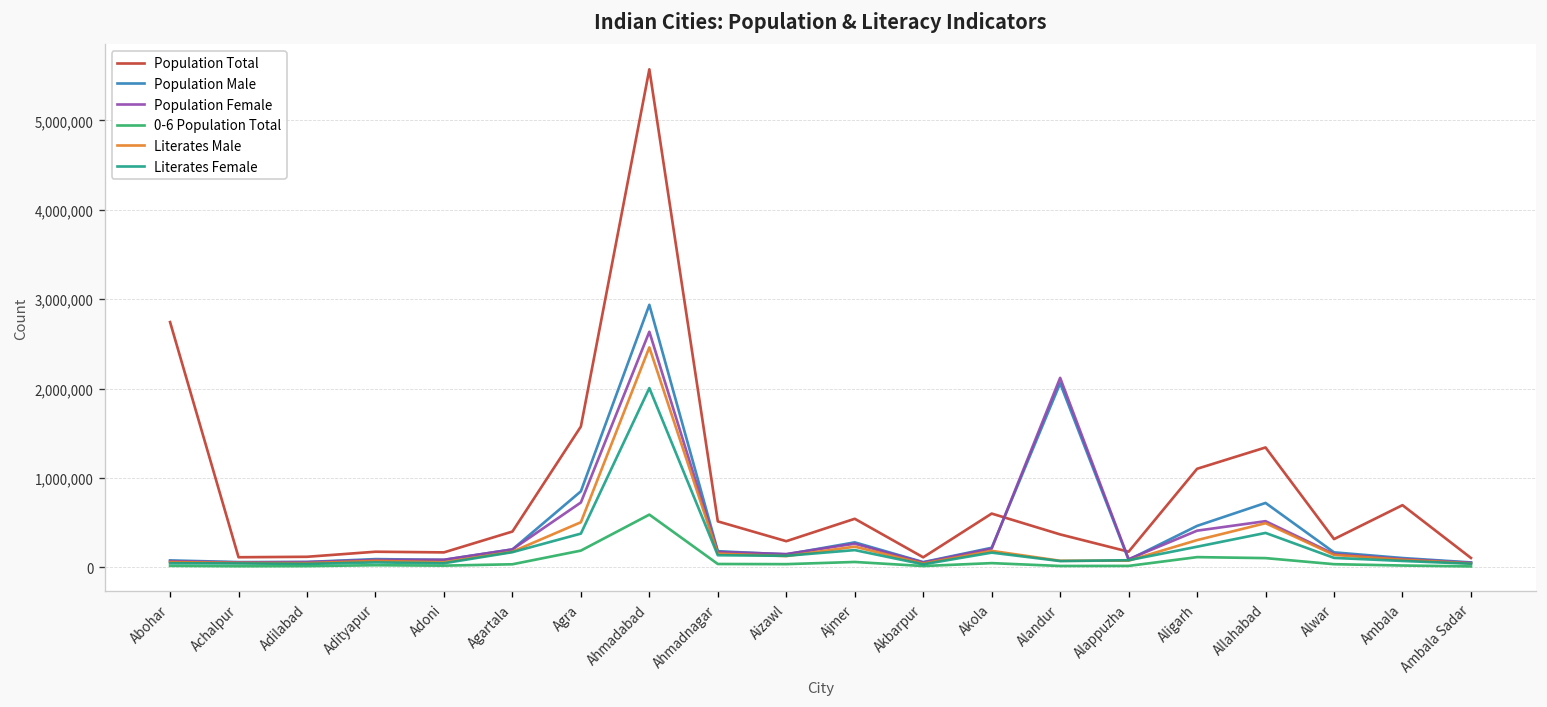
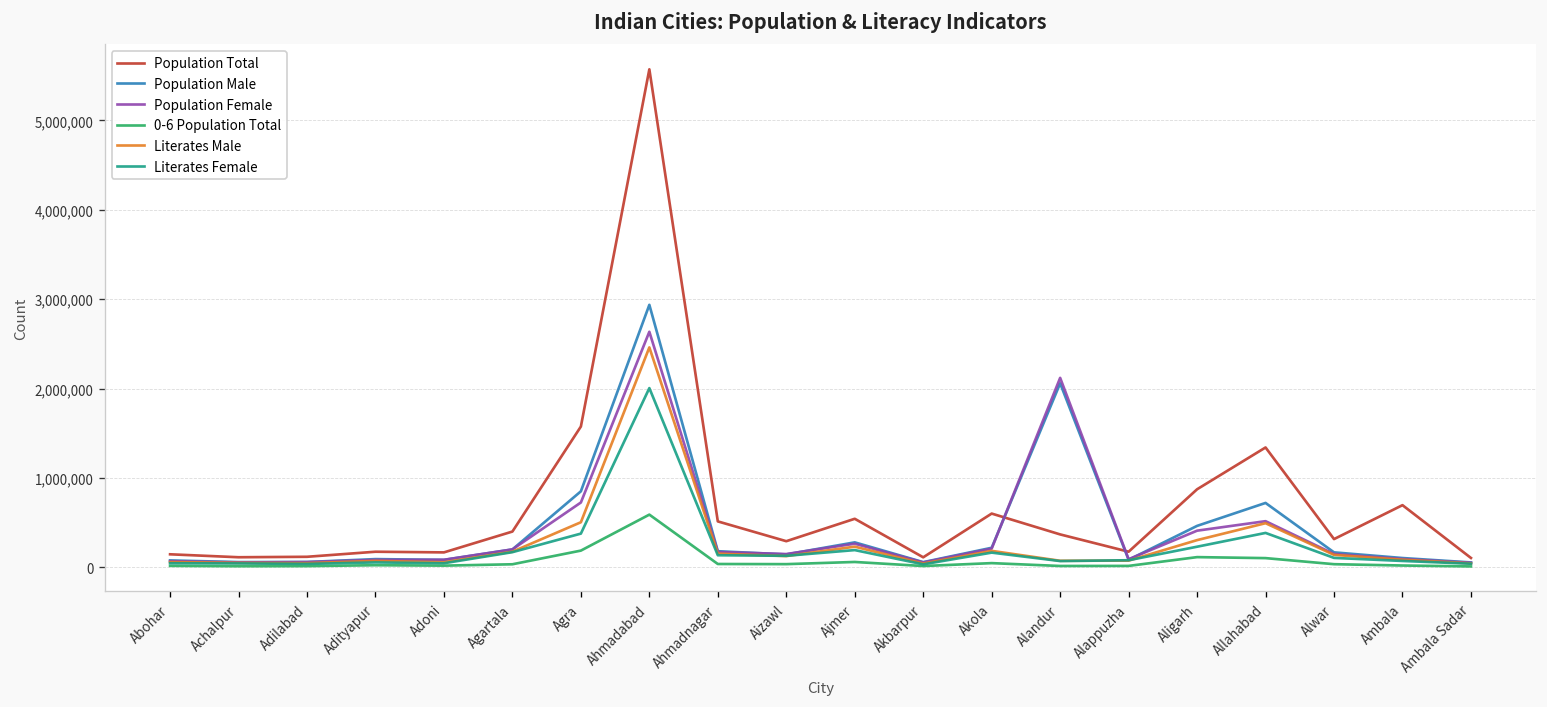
  {
    "Population Total": {
-     "Abohar": "2,700,000",
+     "Abohar": "100,000",
      "Achalpur": "100,000",
      "Adilabad": "100,000",
      "Adityapur": "200,000",
      "Adoni": "200,000",
      "Agartala": "400,000",
      "Agra": "1,600,000",
      "Ahmadabad": "5,600,000",
      "Ahmadnagar": "500,000",
      "Aizawl": "300,000",
      "Ajmer": "500,000",
      "Akbarpur": "100,000",
      "Akola": "600,000",
      "Alandur": "400,000",
      "Alappuzha": "200,000",
-     "Aligarh": "1,100,000",
+     "Aligarh": "900,000",
      "Allahabad": "1,300,000",
      "Alwar": "300,000",
      "Ambala": "700,000",
      "Ambala Sadar": "100,000"
    },
    "Population Male": {
      "Agra": "800,000",
      "Ahmadabad": "2,900,000",
      "Alandur": "2,100,000",
      "Aligarh": "500,000",
      "Allahabad": "700,000"
    },
    "Population Female": {
      "Agra": "700,000",
      "Ahmadabad": "2,600,000",
      "Alandur": "2,100,000",
      "Aligarh": "400,000"
    },
    "Literates Male": {
      "Agra": "500,000",
      "Ahmadabad": "2,500,000",
      "Aligarh": "300,000"
    }
  }
